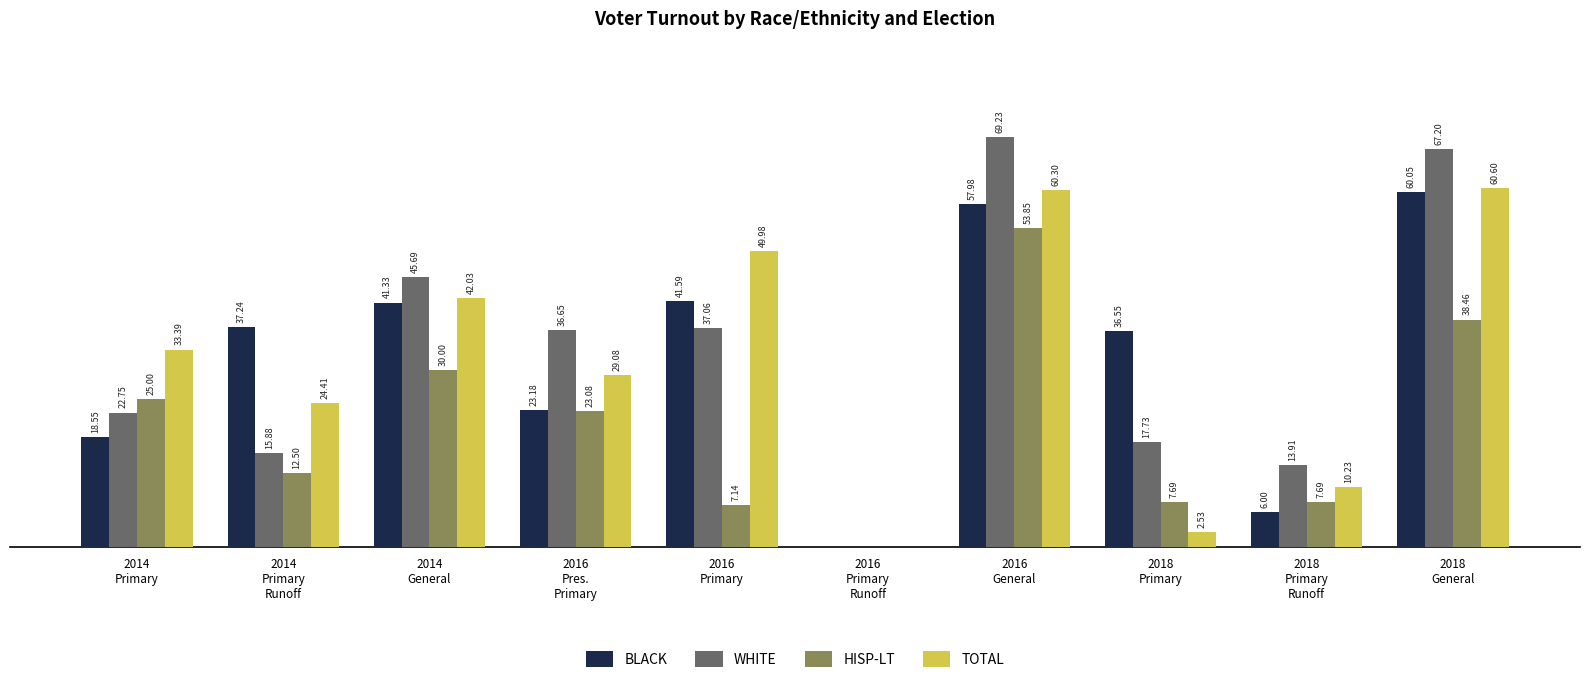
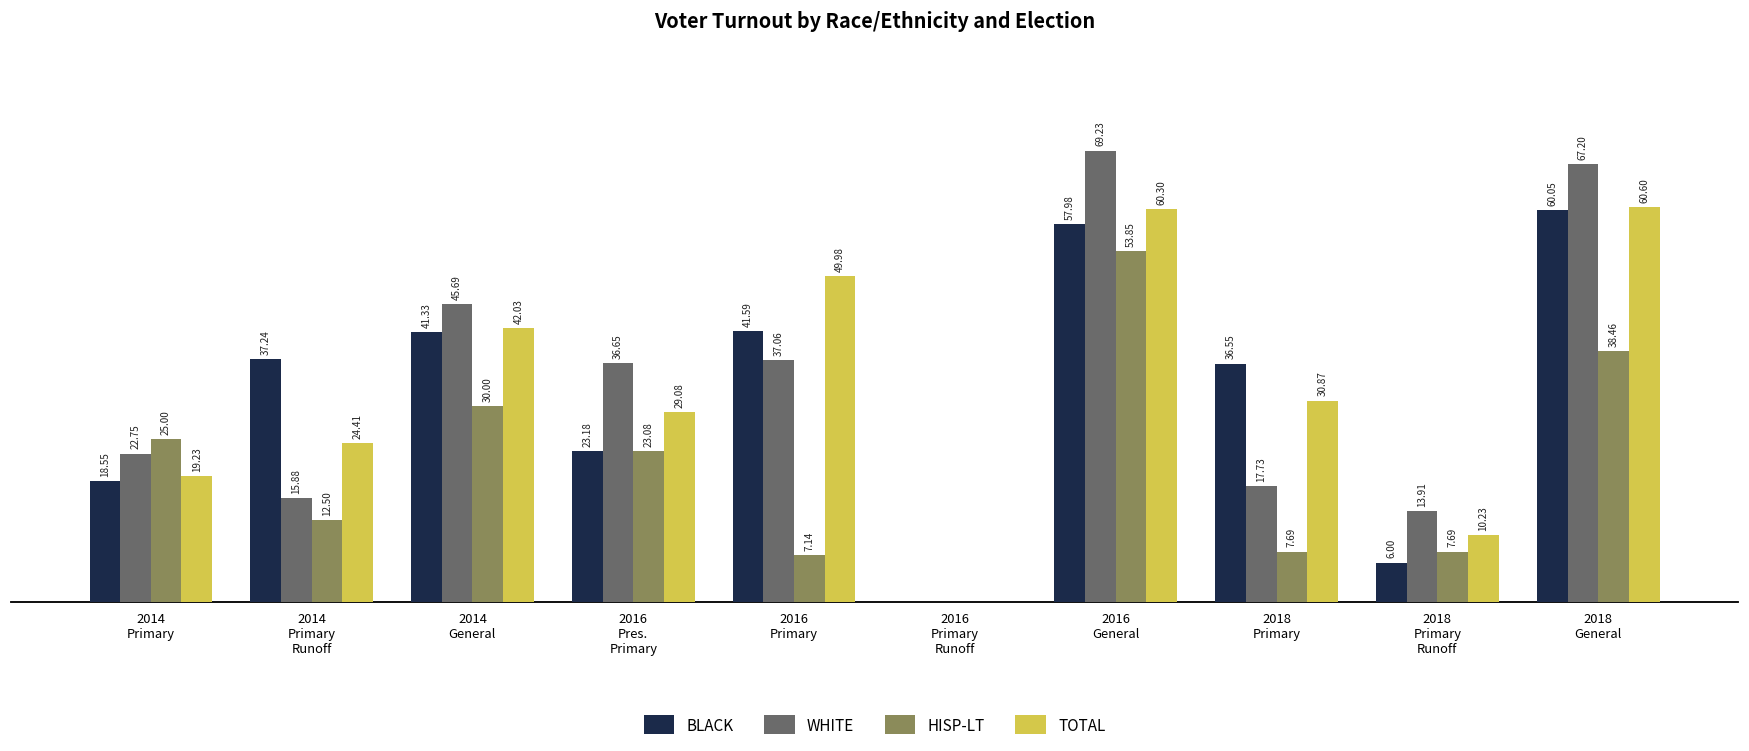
  {
    "BLACK": {
      "2014 Primary": 18.55,
      "2014 Primary Runoff": 37.24,
      "2014 General": 41.33,
      "2016 Pres. Primary": 23.18,
      "2016 Primary": 41.59,
      "2016 General": 57.98,
      "2018 Primary": 36.55,
      "2018 Primary Runoff": 6.00,
      "2018 General": 60.05
    },
    "TOTAL": {
-     "2014 Primary": 33.39,
+     "2014 Primary": 19.23,
      "2014 Primary Runoff": 24.41,
      "2014 General": 42.03,
      "2016 Pres. Primary": 29.08,
      "2016 Primary": 49.98,
      "2016 General": 60.30,
-     "2018 Primary": 2.53,
+     "2018 Primary": 30.87,
      "2018 Primary Runoff": 10.23,
      "2018 General": 60.60
    }
  }
